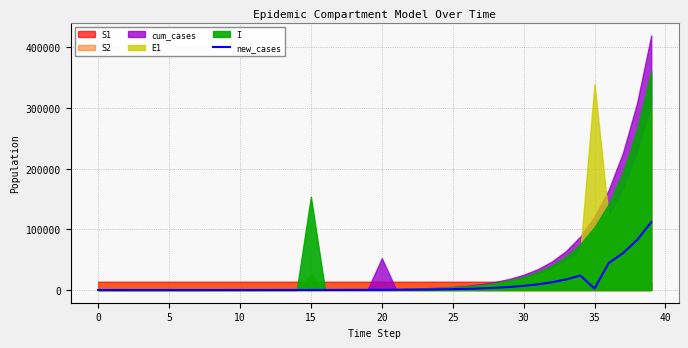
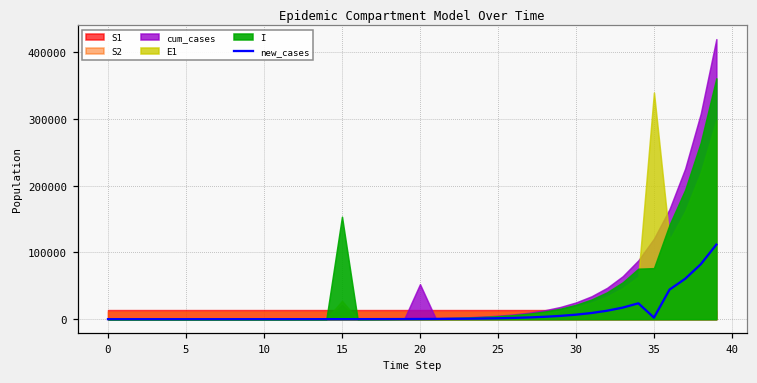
  {
    "new_cases": {
      "15": 0,
      "30": 10000,
      "35": 0
    },
    "cum_cases": {
      "15": 20000,
      "20": 50000,
      "35": 120000
    },
    "E1": {
      "15": 30000,
      "35": 340000
    },
    "I": {
      "15": 150000,
-     "35": 100000
+     "35": 80000
    }
  }
